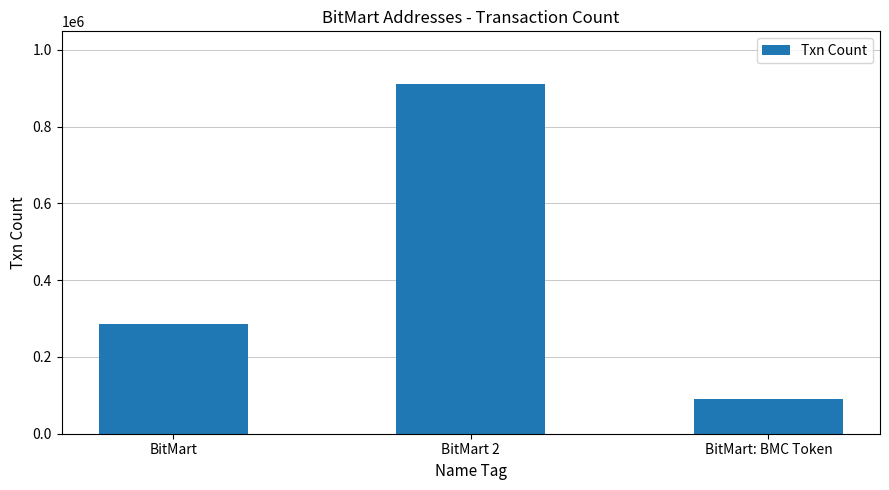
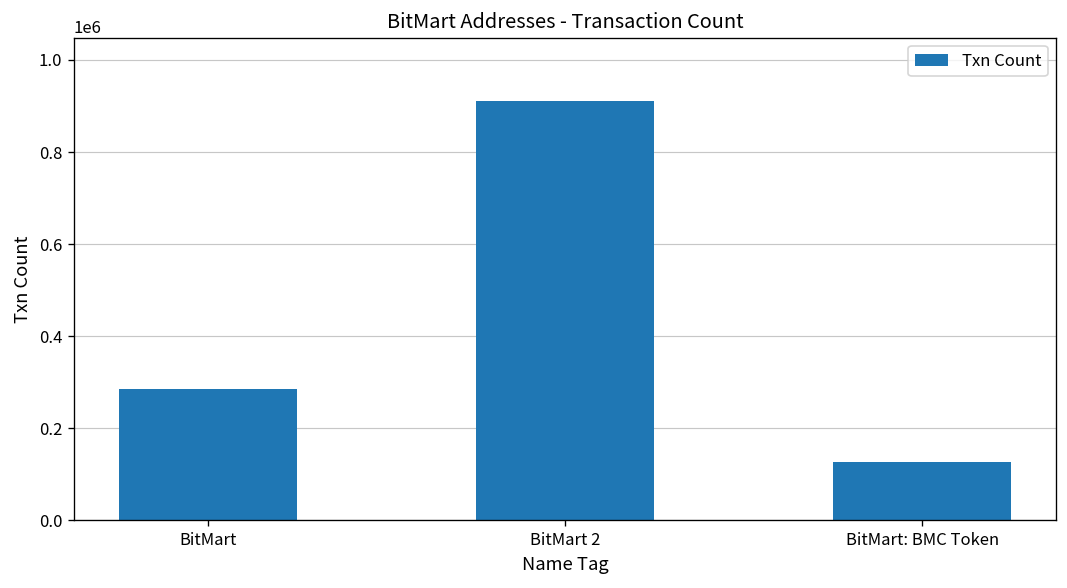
  {
    "BitMart": 290000,
    "BitMart 2": 910000,
-   "BitMart: BMC Token": 90000
+   "BitMart: BMC Token": 130000
  }
